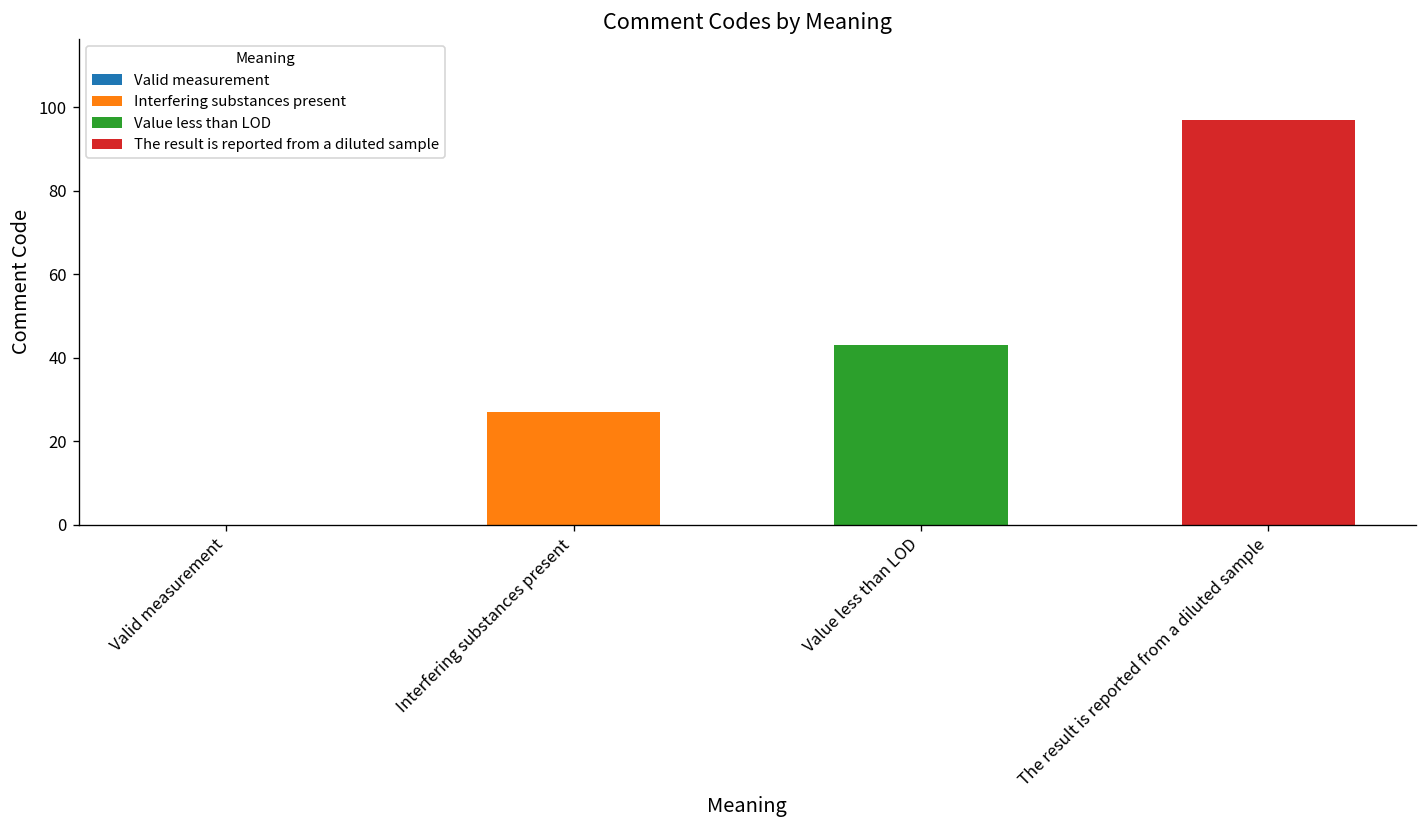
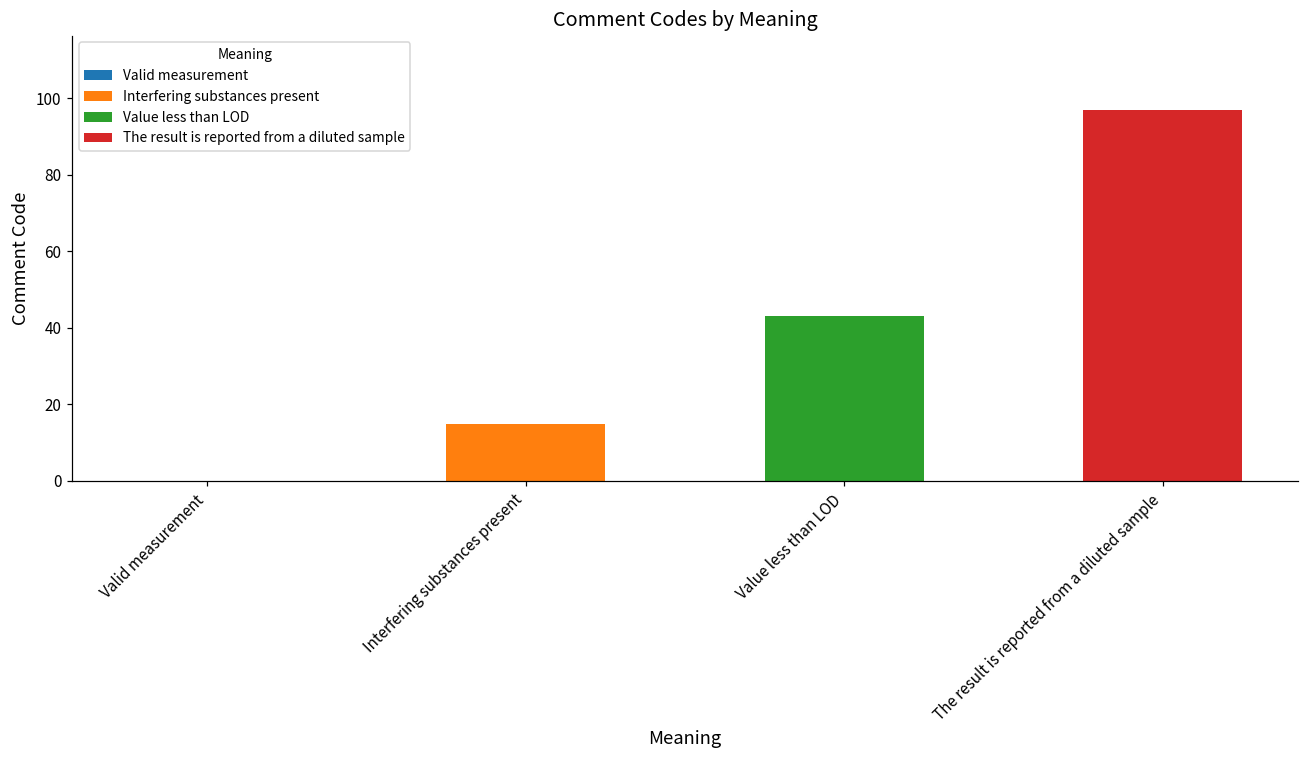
  {
    "Valid measurement": 0,
-   "Interfering substances present": 27,
+   "Interfering substances present": 15,
    "Value less than LOD": 43,
    "The result is reported from a diluted sample": 97
  }
